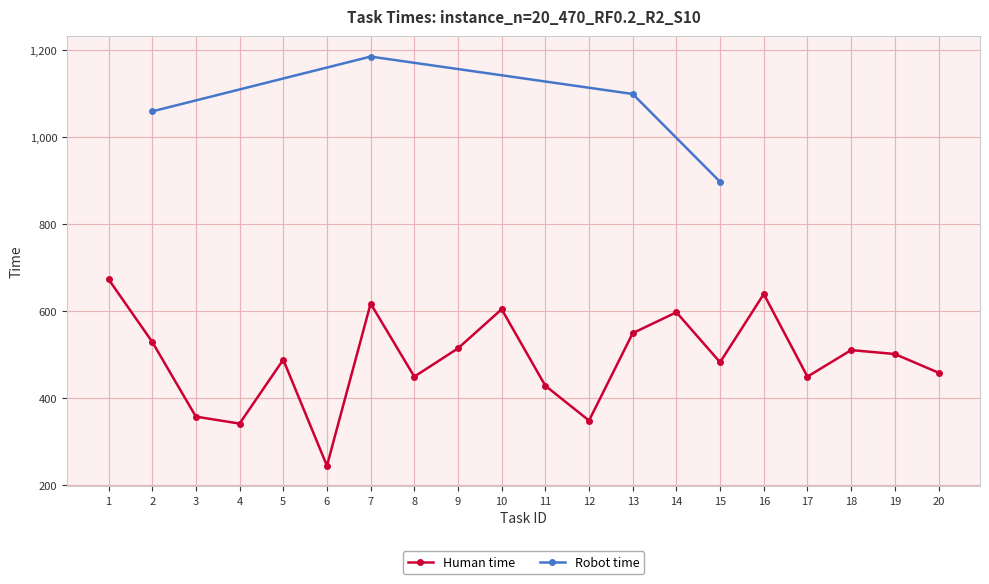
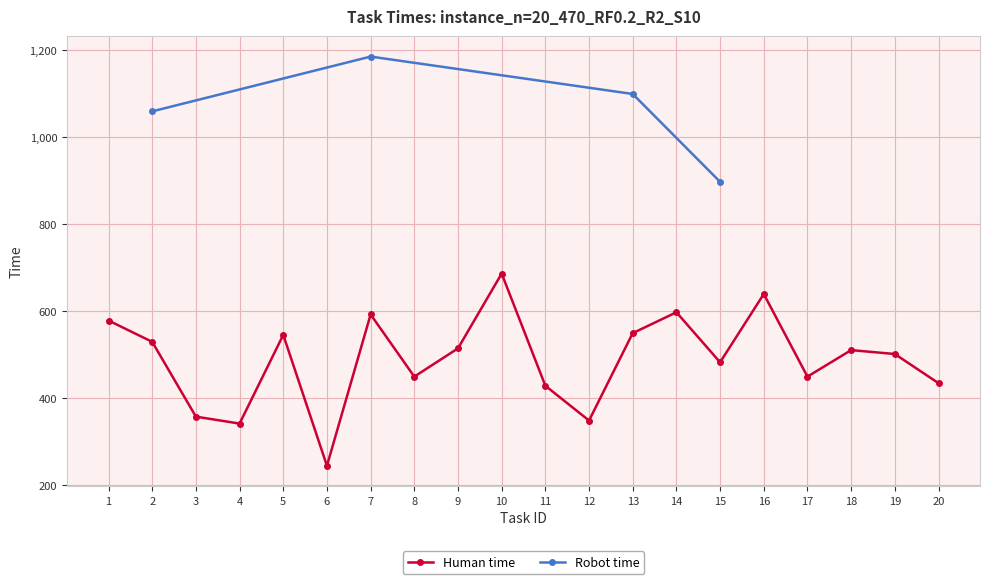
  {
    "Human time": {
-     "1": "670",
+     "1": "580",
      "2": "530",
      "3": "360",
      "4": "340",
-     "5": "490",
+     "5": "550",
      "6": "250",
-     "7": "620",
+     "7": "590",
      "8": "450",
      "9": "520",
-     "10": "610",
+     "10": "690",
      "11": "430",
      "12": "350",
      "13": "550",
      "14": "600",
      "15": "480",
      "16": "640",
      "17": "450",
      "18": "510",
      "19": "500",
-     "20": "460"
+     "20": "440"
    },
    "Robot time": {
      "2": "1,060",
      "7": "1,190",
      "13": "1,100",
      "15": "900"
    }
  }
